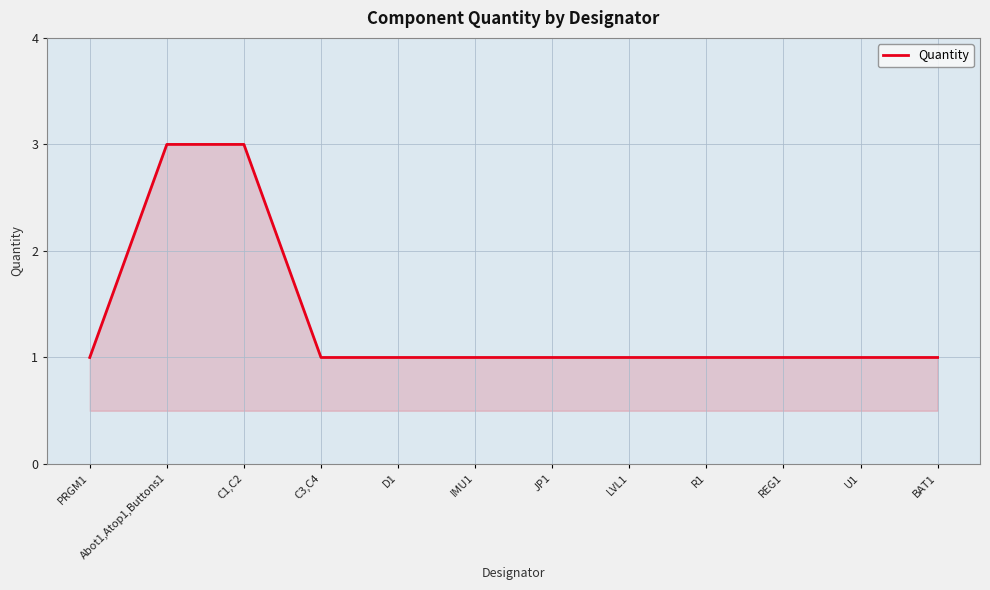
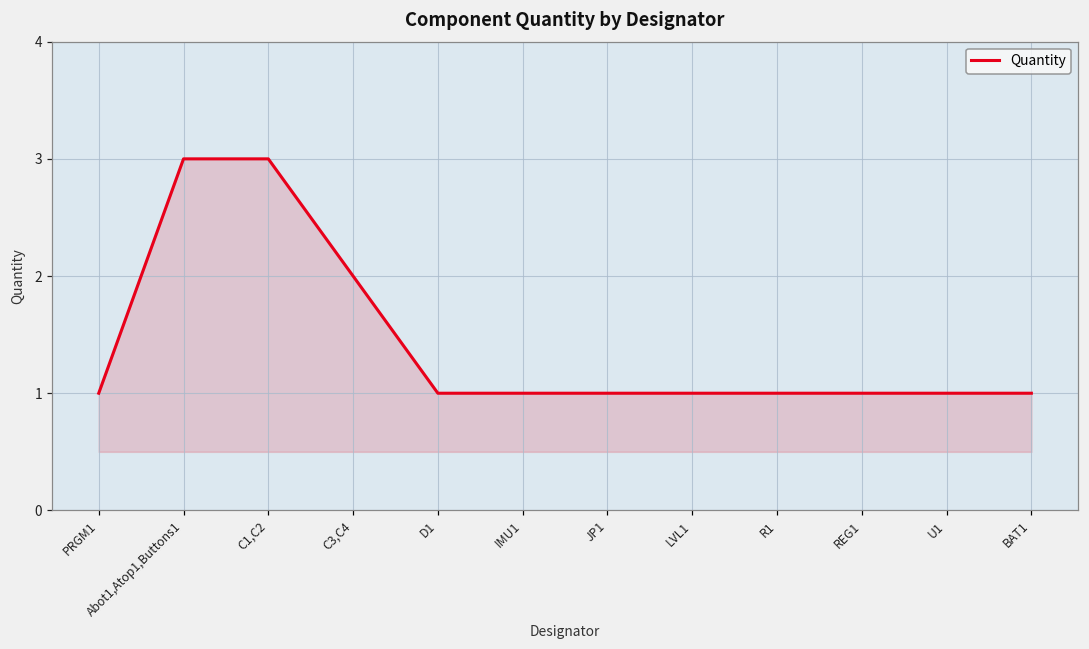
  {
    "PRGM1": 1,
    "Abot1,Atop1,Buttons1": 3,
    "C1,C2": 3,
-   "C3,C4": 1,
+   "C3,C4": 2,
    "D1": 1,
    "IMU1": 1,
    "JP1": 1,
    "LVL1": 1,
    "R1": 1,
    "REG1": 1,
    "U1": 1,
    "BAT1": 1
  }
